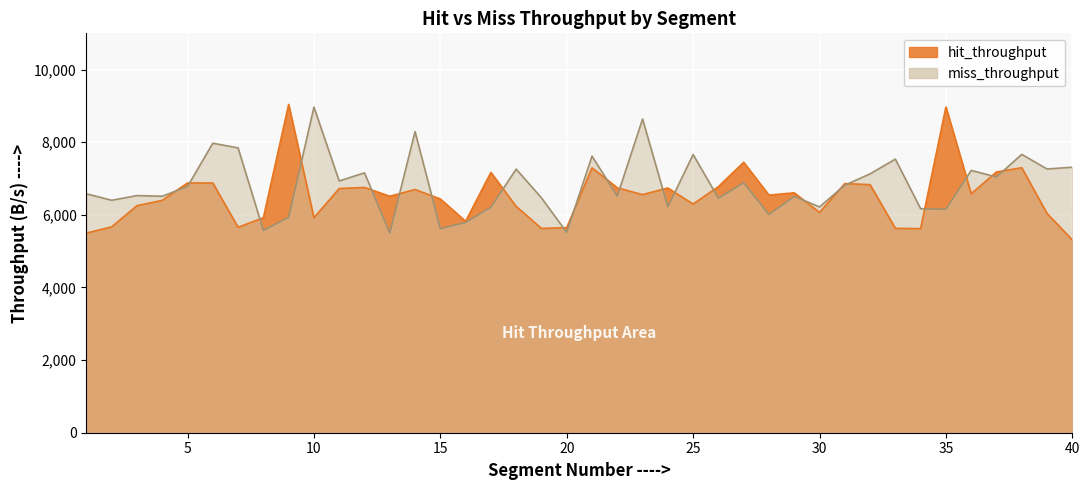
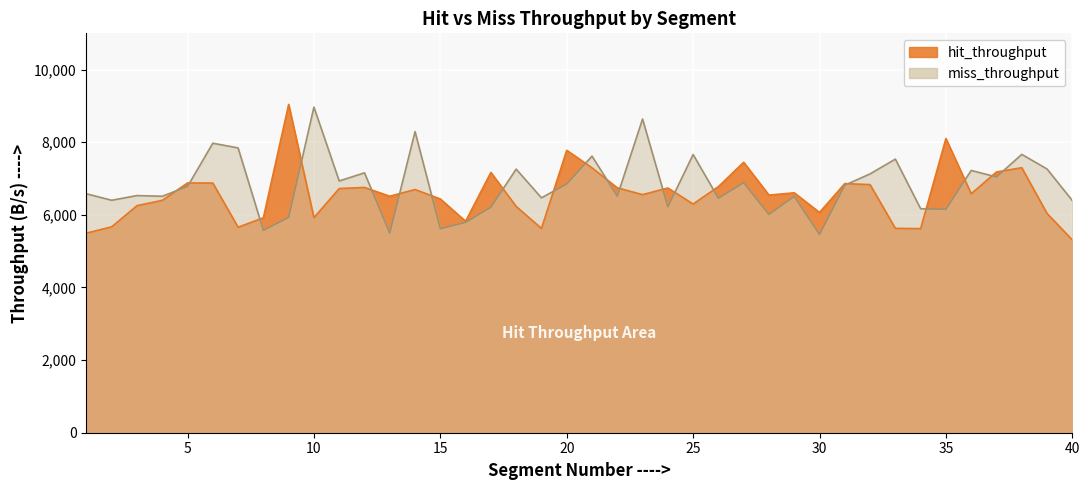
  {
    "hit_throughput": {
      "5": "6,900",
      "10": "5,900",
      "15": "6,400",
-     "20": "5,600",
+     "20": "7,800",
      "25": "6,300",
      "30": "6,100",
-     "35": "9,000",
+     "35": "8,100",
      "40": "5,300"
    },
    "miss_throughput": {
      "5": "6,800",
      "10": "9,000",
      "15": "5,600",
-     "20": "5,500",
+     "20": "6,900",
      "25": "7,700",
-     "30": "6,200",
+     "30": "5,500",
      "35": "6,200",
-     "40": "7,300"
+     "40": "6,400"
    }
  }
